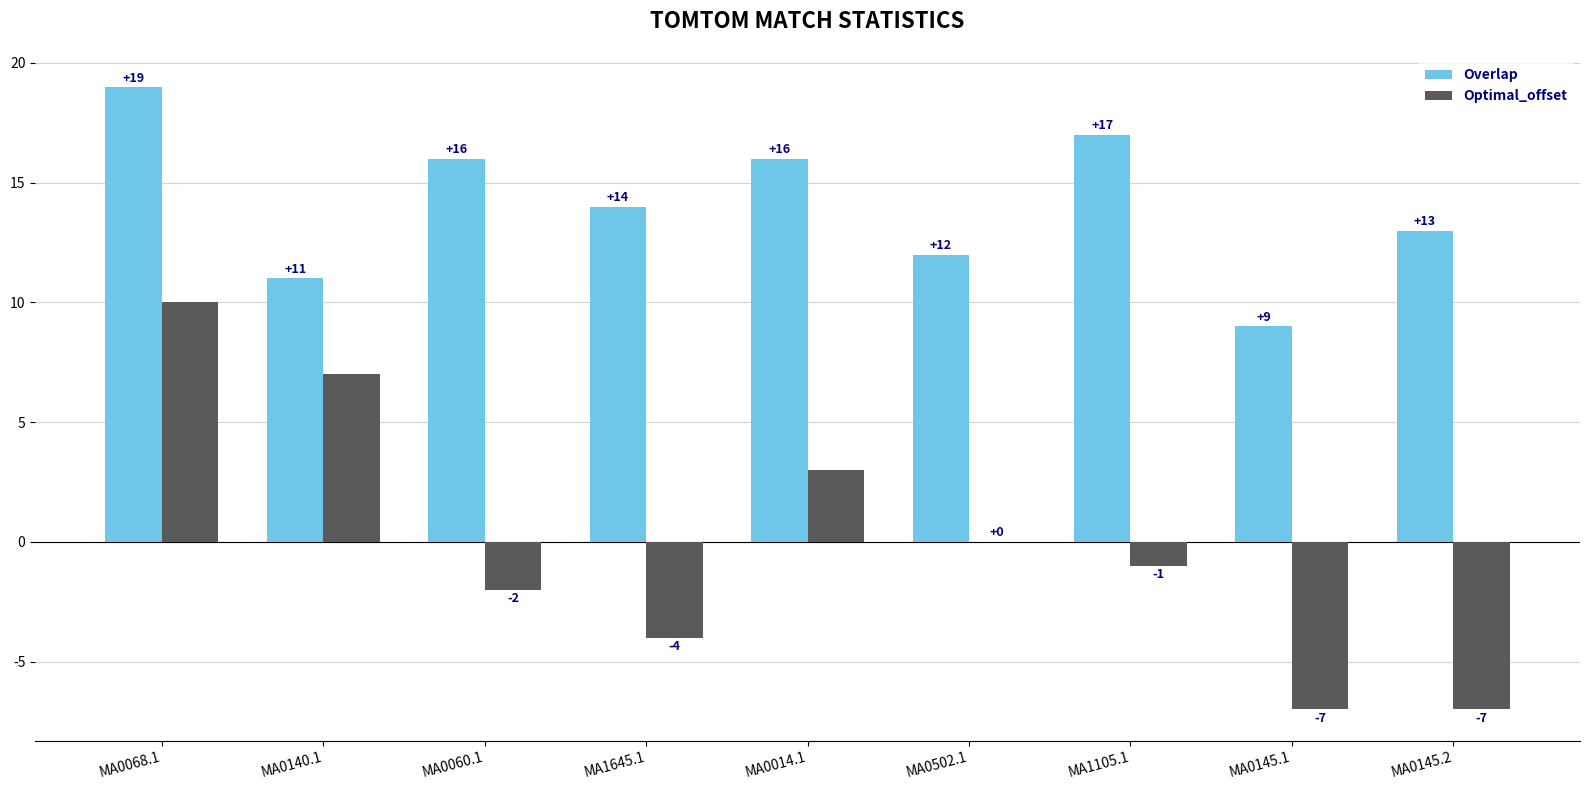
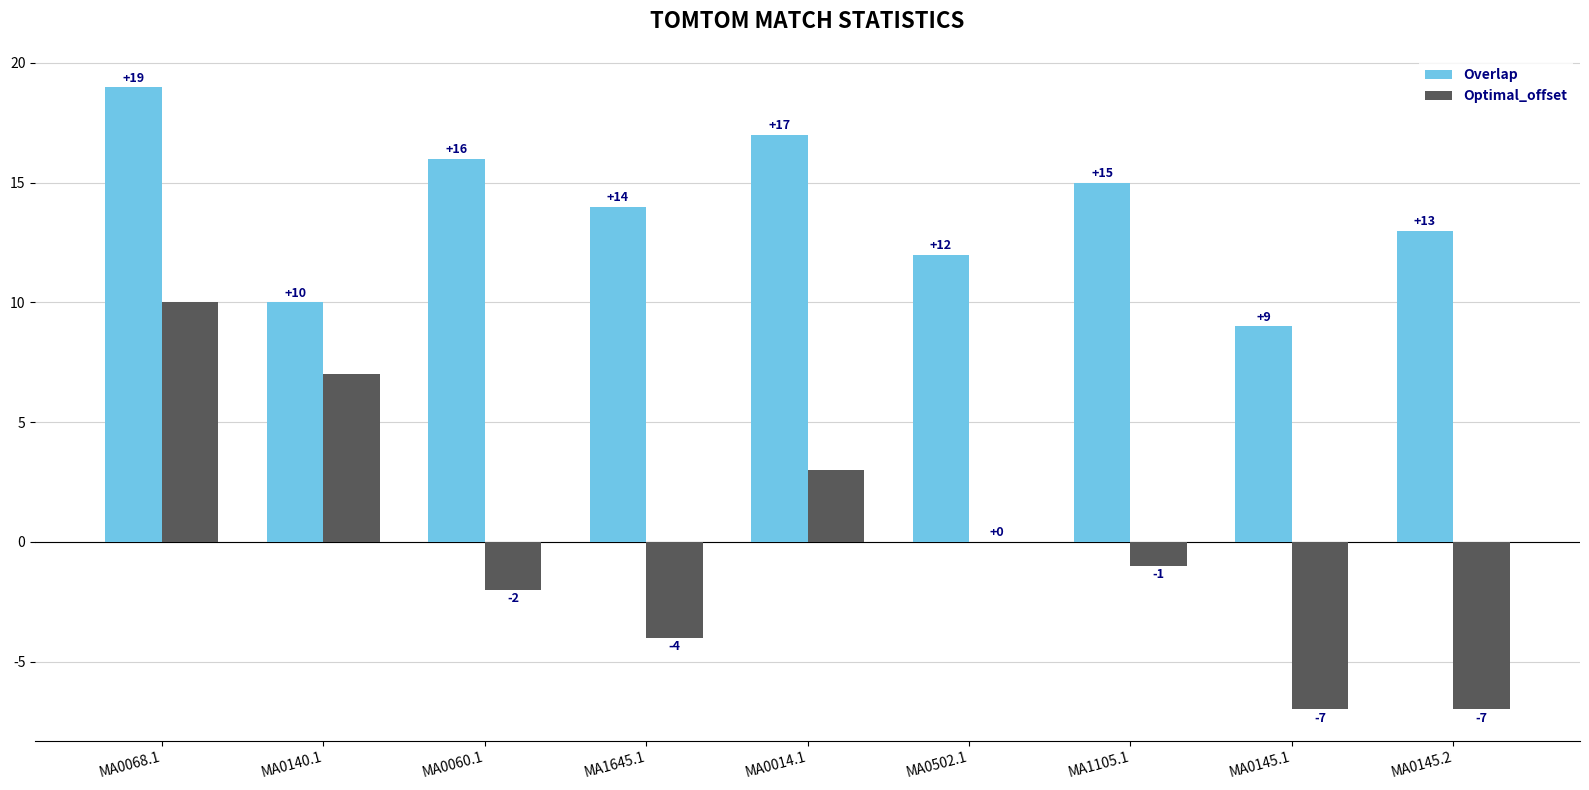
  {
    "Overlap": {
      "MA0068.1": "+19",
-     "MA0140.1": "+11",
+     "MA0140.1": "+10",
      "MA0060.1": "+16",
      "MA1645.1": "+14",
-     "MA0014.1": "+16",
+     "MA0014.1": "+17",
      "MA0502.1": "+12",
-     "MA1105.1": "+17",
+     "MA1105.1": "+15",
      "MA0145.1": "+9",
      "MA0145.2": "+13"
    },
    "Optimal_offset": {
      "MA0060.1": "-2",
      "MA1645.1": "-4",
      "MA0502.1": "+0",
      "MA1105.1": "-1",
      "MA0145.1": "-7",
      "MA0145.2": "-7"
    }
  }
